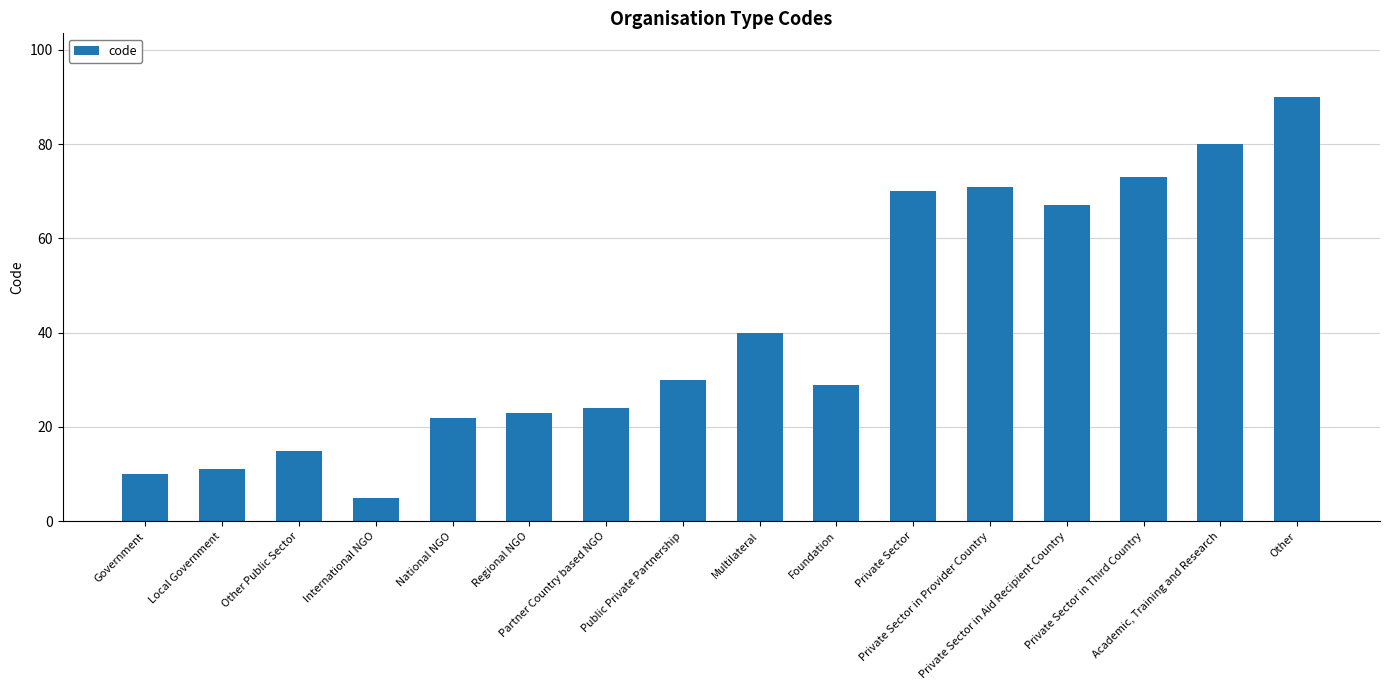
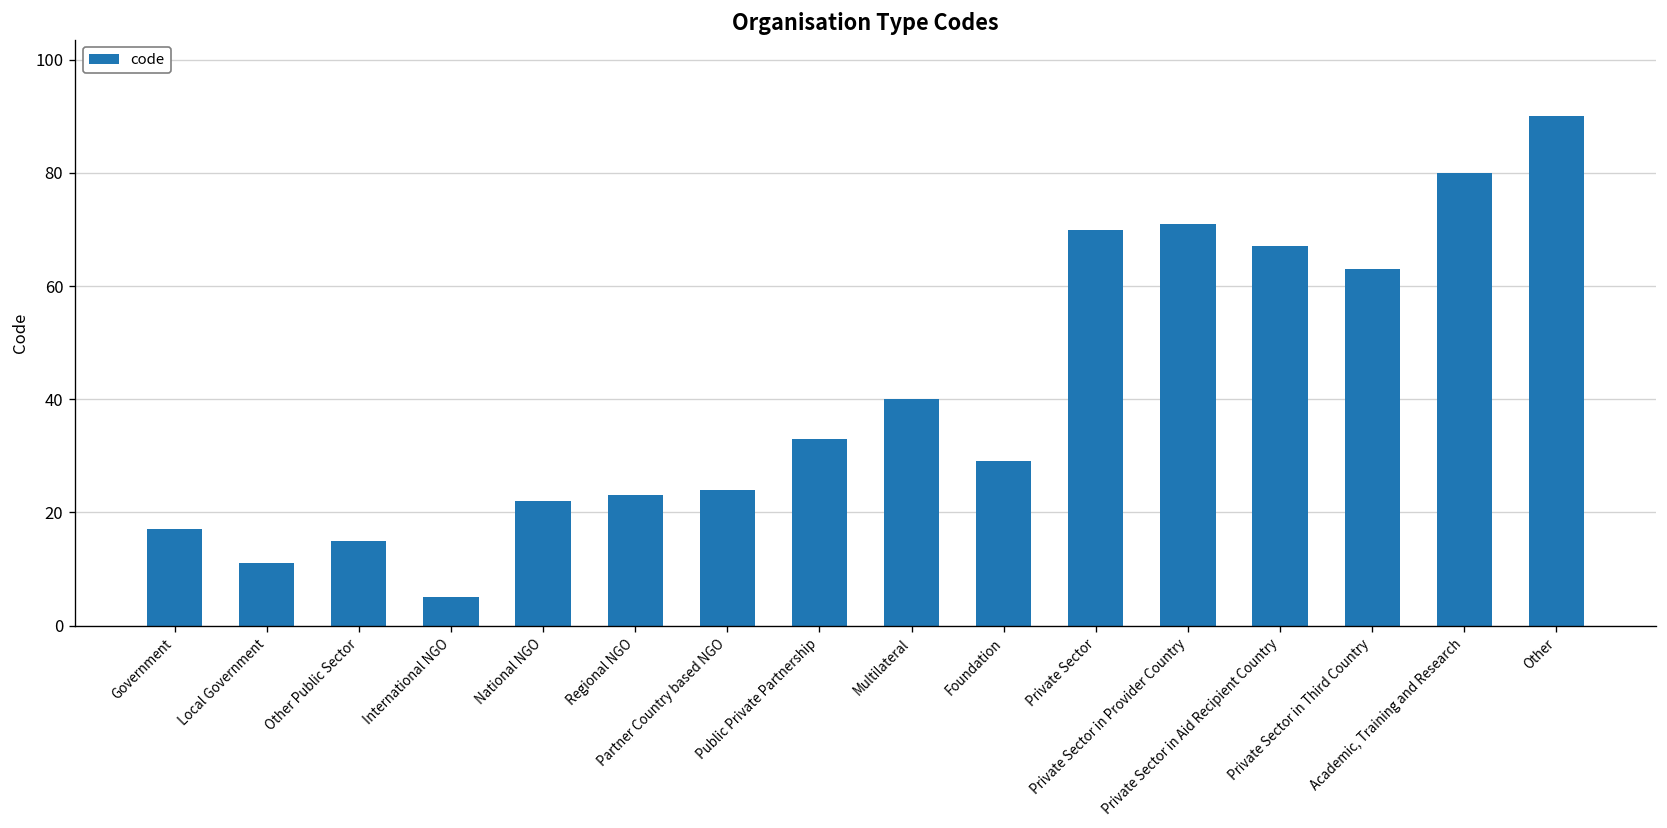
  {
-   "Government": 10,
+   "Government": 17,
    "Local Government": 11,
    "Other Public Sector": 15,
    "International NGO": 5,
    "National NGO": 22,
    "Regional NGO": 23,
    "Partner Country based NGO": 24,
-   "Public Private Partnership": 30,
+   "Public Private Partnership": 33,
    "Multilateral": 40,
    "Foundation": 29,
    "Private Sector": 70,
    "Private Sector in Provider Country": 71,
    "Private Sector in Aid Recipient Country": 67,
-   "Private Sector in Third Country": 73,
+   "Private Sector in Third Country": 63,
    "Academic, Training and Research": 80,
    "Other": 90
  }
